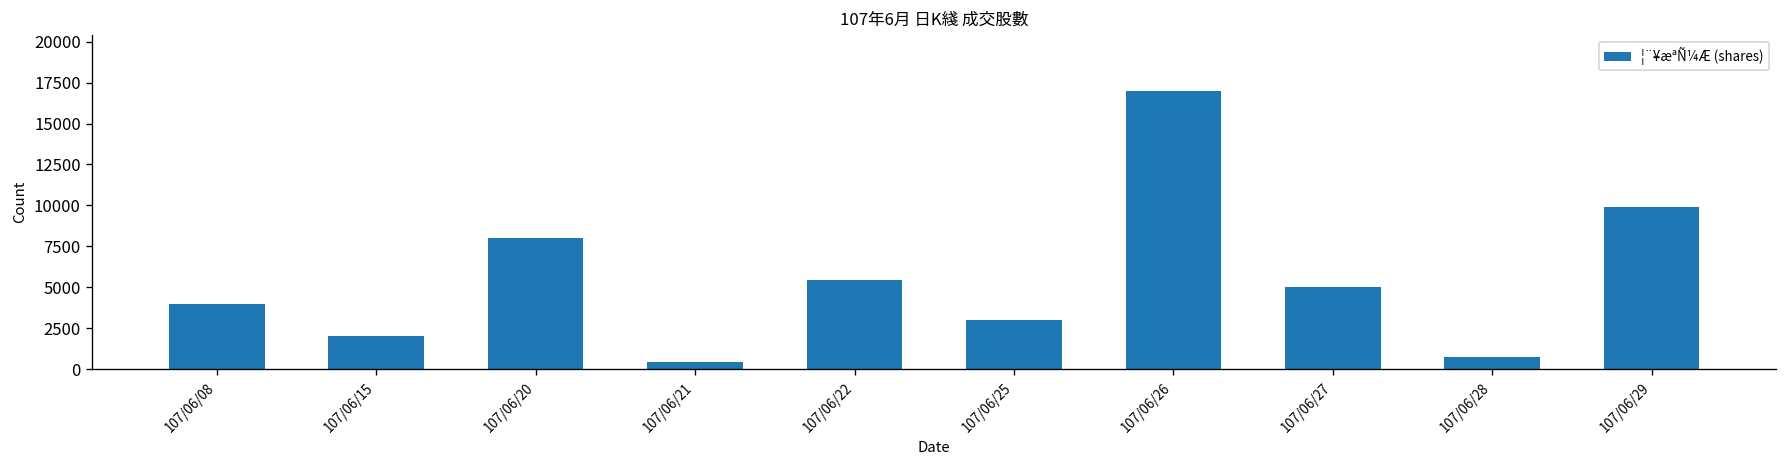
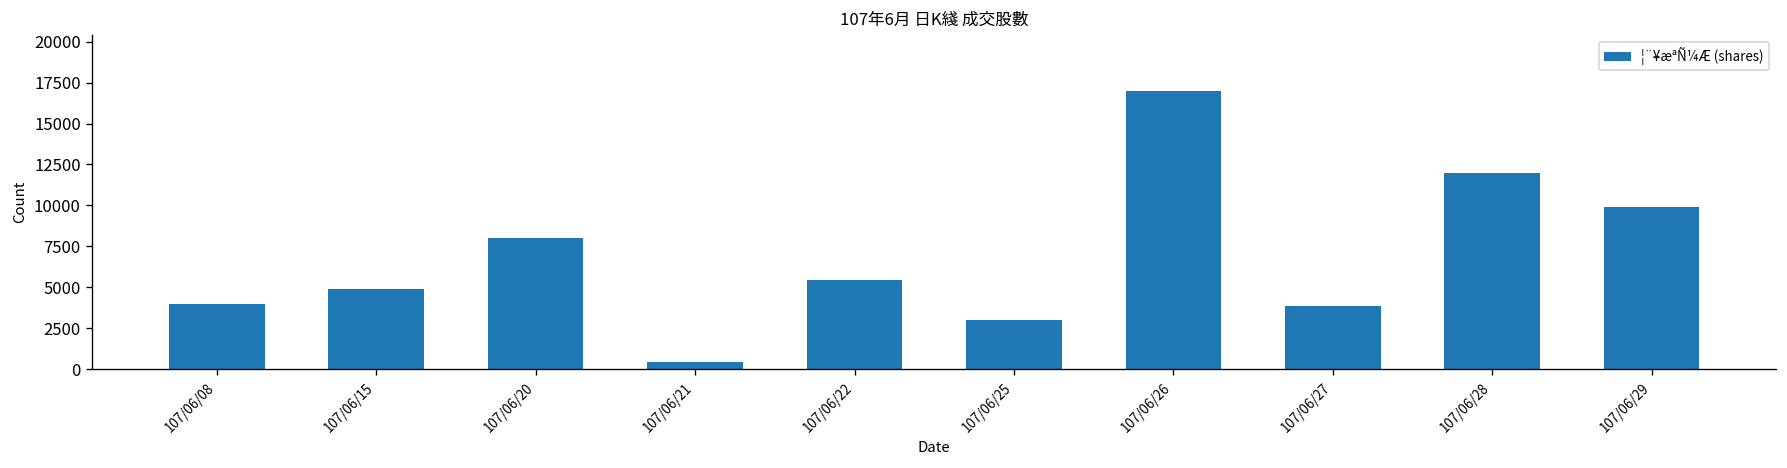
  {
    "107/06/08": 4000,
-   "107/06/15": 2000,
+   "107/06/15": 4900,
    "107/06/20": 8000,
    "107/06/21": 400,
    "107/06/22": 5400,
    "107/06/25": 3000,
    "107/06/26": 17000,
-   "107/06/27": 5000,
-   "107/06/28": 700,
+   "107/06/27": 3900,
+   "107/06/28": 12000,
    "107/06/29": 9900
  }
